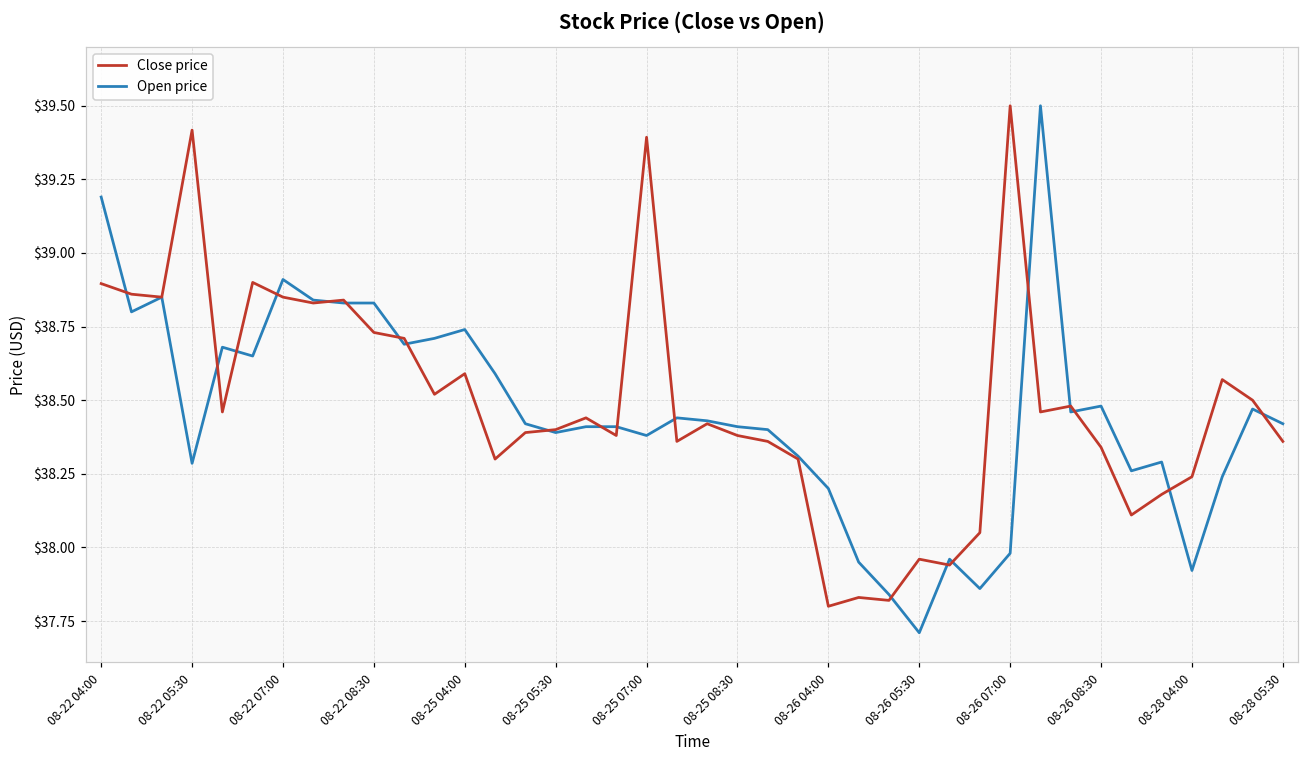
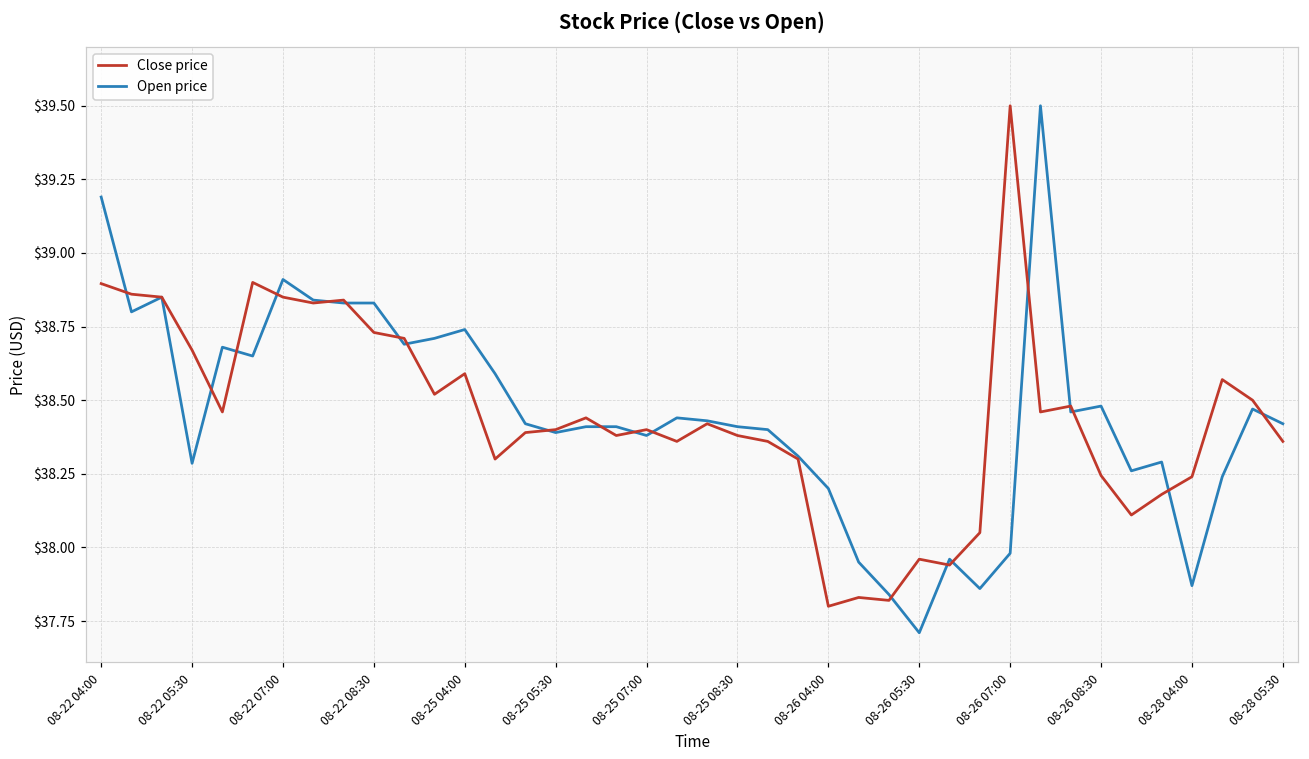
  {
    "Close price": {
      "08-22 04:00": "$38.90",
-     "08-22 05:30": "$39.42",
+     "08-22 05:30": "$38.67",
      "08-22 07:00": "$38.85",
      "08-22 08:30": "$38.73",
      "08-25 04:00": "$38.59",
      "08-25 05:30": "$38.40",
-     "08-25 07:00": "$39.39",
+     "08-25 07:00": "$38.40",
      "08-25 08:30": "$38.38",
      "08-26 04:00": "$37.80",
      "08-26 05:30": "$37.96",
      "08-26 07:00": "$39.50",
-     "08-26 08:30": "$38.34",
+     "08-26 08:30": "$38.24",
      "08-28 04:00": "$38.24",
      "08-28 05:30": "$38.36"
    },
    "Open price": {
      "08-22 04:00": "$39.19",
      "08-22 05:30": "$38.29",
      "08-22 07:00": "$38.91",
      "08-22 08:30": "$38.83",
      "08-25 04:00": "$38.74",
      "08-25 05:30": "$38.39",
      "08-25 07:00": "$38.38",
      "08-25 08:30": "$38.41",
      "08-26 04:00": "$38.20",
      "08-26 05:30": "$37.71",
      "08-26 07:00": "$37.98",
      "08-26 08:30": "$38.48",
-     "08-28 04:00": "$37.92",
+     "08-28 04:00": "$37.87",
      "08-28 05:30": "$38.42"
    }
  }
